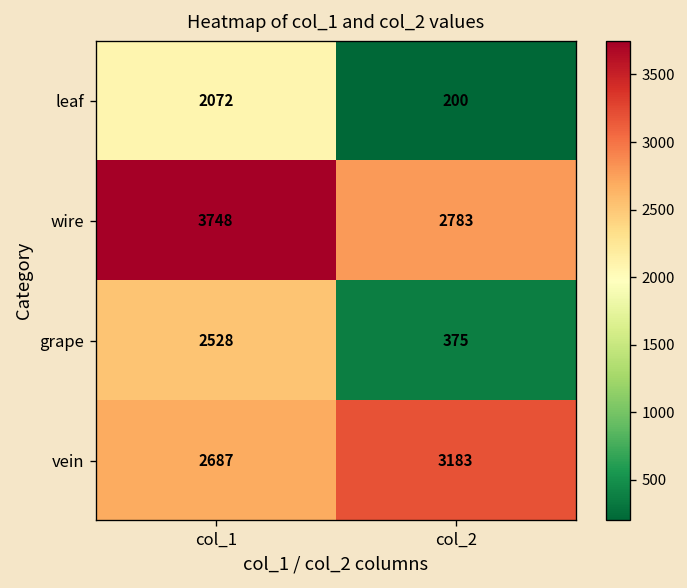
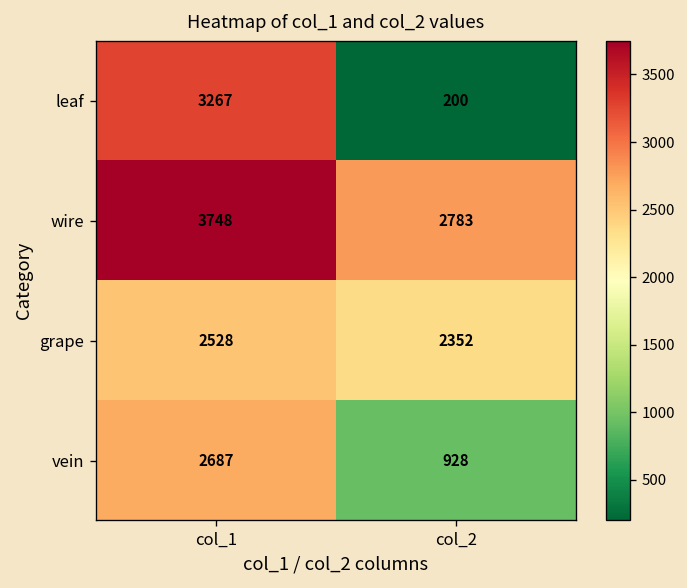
  {
    "leaf": {
-     "col_1": 2072,
+     "col_1": 3267,
      "col_2": 200
    },
    "wire": {
      "col_1": 3748,
      "col_2": 2783
    },
    "grape": {
      "col_1": 2528,
-     "col_2": 375
+     "col_2": 2352
    },
    "vein": {
      "col_1": 2687,
-     "col_2": 3183
+     "col_2": 928
    }
  }
